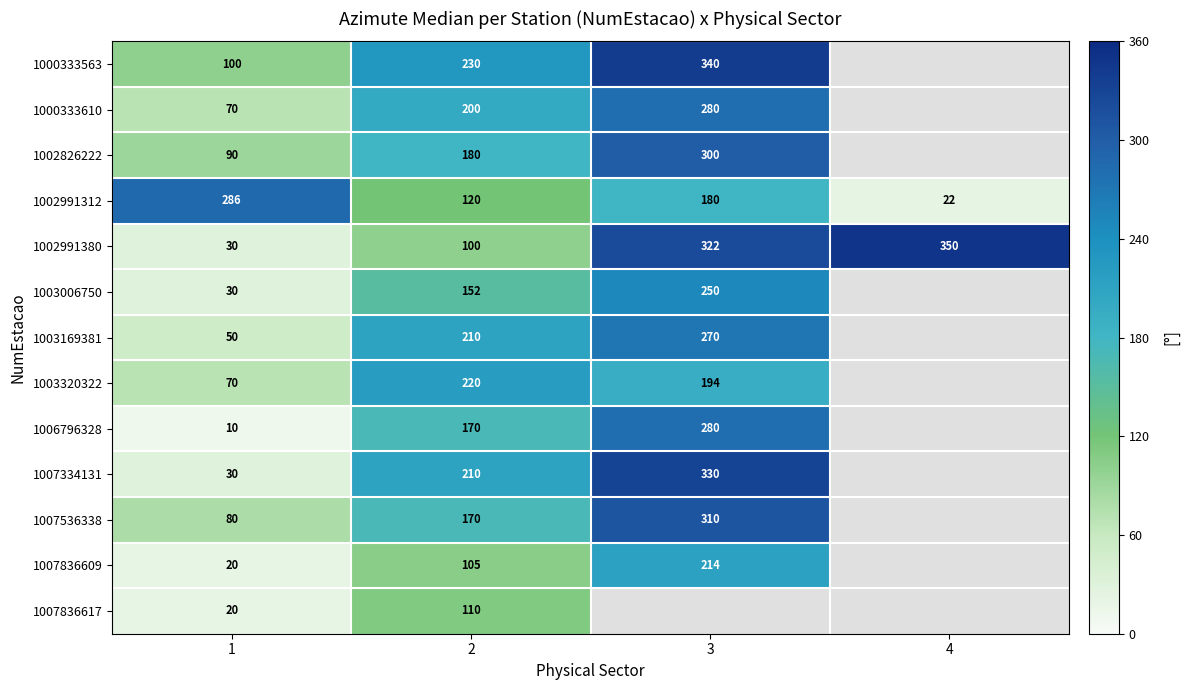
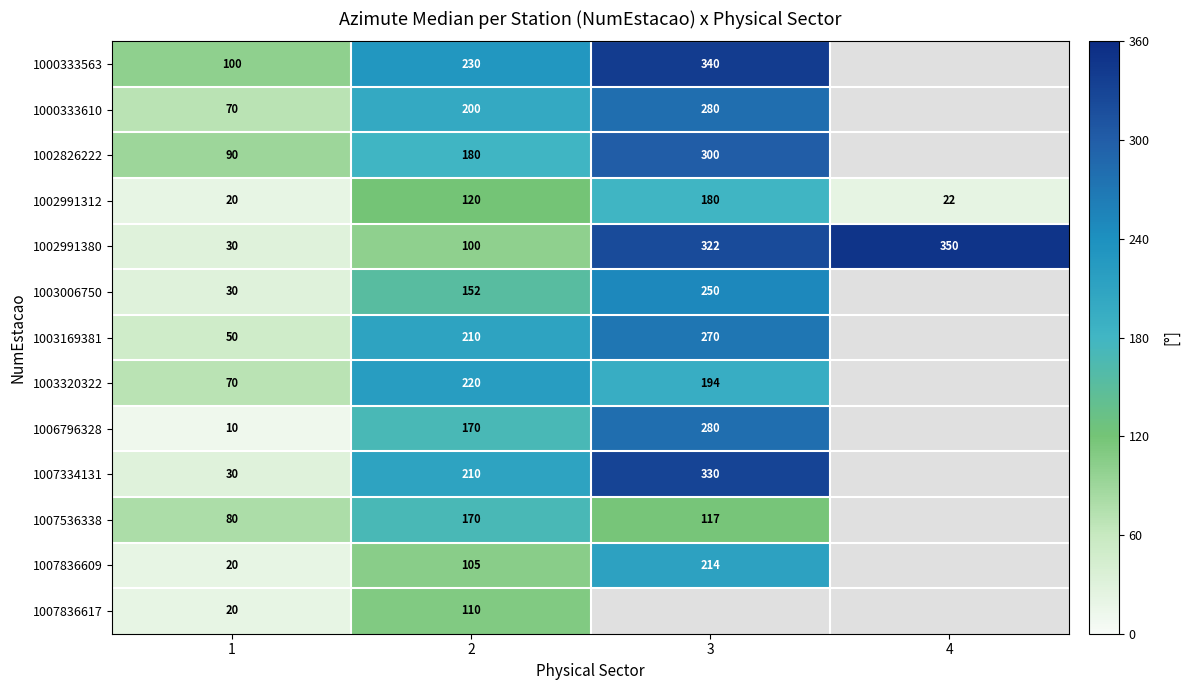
  {
    "1000333563": {
      "1": 100,
      "2": 230,
      "3": 340
    },
    "1000333610": {
      "1": 70,
      "2": 200,
      "3": 280
    },
    "1002826222": {
      "1": 90,
      "2": 180,
      "3": 300
    },
    "1002991312": {
-     "1": 286,
+     "1": 20,
      "2": 120,
      "3": 180,
      "4": 22
    },
    "1002991380": {
      "1": 30,
      "2": 100,
      "3": 322,
      "4": 350
    },
    "1003006750": {
      "1": 30,
      "2": 152,
      "3": 250
    },
    "1003169381": {
      "1": 50,
      "2": 210,
      "3": 270
    },
    "1003320322": {
      "1": 70,
      "2": 220,
      "3": 194
    },
    "1006796328": {
      "1": 10,
      "2": 170,
      "3": 280
    },
    "1007334131": {
      "1": 30,
      "2": 210,
      "3": 330
    },
    "1007536338": {
      "1": 80,
      "2": 170,
-     "3": 310
+     "3": 117
    },
    "1007836609": {
      "1": 20,
      "2": 105,
      "3": 214
    },
    "1007836617": {
      "1": 20,
      "2": 110
    }
  }
